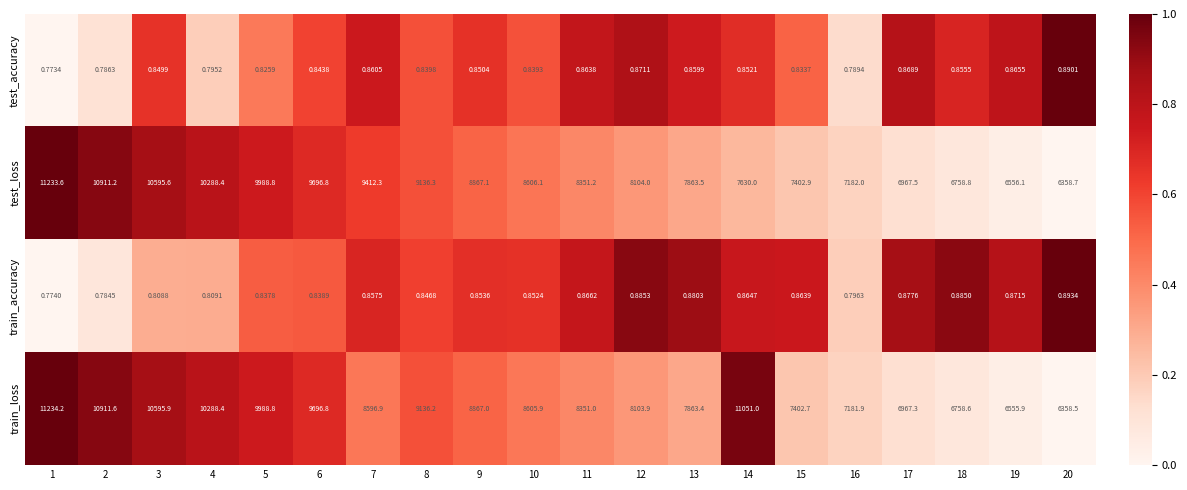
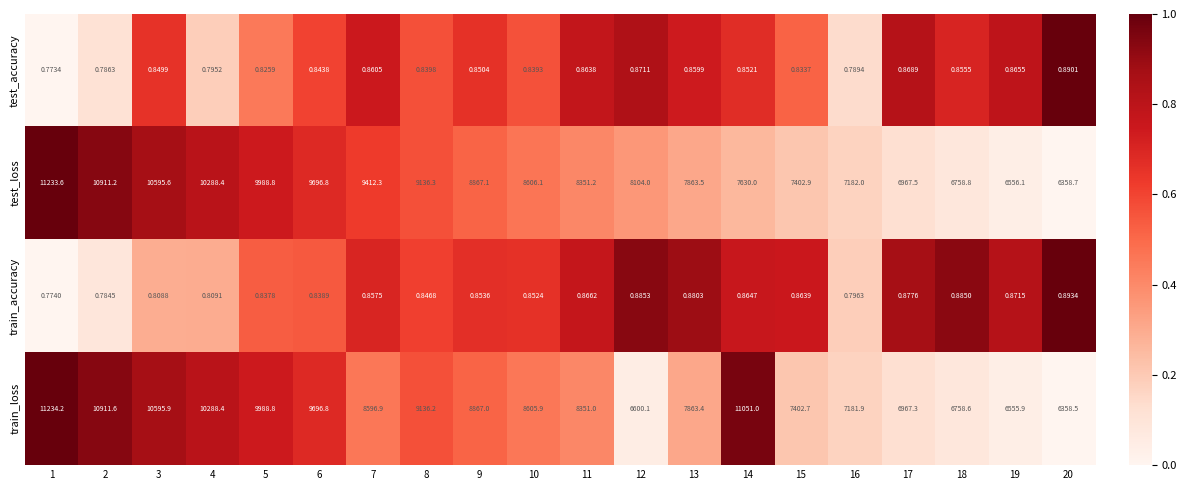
  {
    "test_accuracy": {
      "1": 0.7734,
      "2": 0.7863,
      "3": 0.8499,
      "4": 0.7952,
      "5": 0.8259,
      "6": 0.8438,
      "7": 0.8605,
      "8": 0.8398,
      "9": 0.8504,
      "10": 0.8393,
      "11": 0.8638,
      "12": 0.8711,
      "13": 0.8599,
      "14": 0.8521,
      "15": 0.8337,
      "16": 0.7894,
      "17": 0.8689,
      "18": 0.8555,
      "19": 0.8655,
      "20": 0.8901
    },
    "test_loss": {
      "1": 11233.6,
      "2": 10911.2,
      "3": 10595.6,
      "4": 10288.4,
      "5": 9988.8,
      "6": 9696.8,
      "7": 9412.3,
      "8": 9136.3,
      "9": 8867.1,
      "10": 8606.1,
      "11": 8351.2,
      "12": 8104.0,
      "13": 7863.5,
      "14": 7630.0,
      "15": 7402.9,
      "16": 7182.0,
      "17": 6967.5,
      "18": 6758.8,
      "19": 6556.1,
      "20": 6358.7
    },
    "train_accuracy": {
      "1": 0.7740,
      "2": 0.7845,
      "3": 0.8088,
      "4": 0.8091,
      "5": 0.8378,
      "6": 0.8389,
      "7": 0.8575,
      "8": 0.8468,
      "9": 0.8536,
      "10": 0.8524,
      "11": 0.8662,
      "12": 0.8853,
      "13": 0.8803,
      "14": 0.8647,
      "15": 0.8639,
      "16": 0.7963,
      "17": 0.8776,
      "18": 0.8850,
      "19": 0.8715,
      "20": 0.8934
    },
    "train_loss": {
      "1": 11234.2,
      "2": 10911.6,
      "3": 10595.9,
      "4": 10288.4,
      "5": 9988.8,
      "6": 9696.8,
      "7": 8596.9,
      "8": 9136.2,
      "9": 8867.0,
      "10": 8605.9,
      "11": 8351.0,
-     "12": 8103.9,
+     "12": 6600.1,
      "13": 7863.4,
      "14": 11051.0,
      "15": 7402.7,
      "16": 7181.9,
      "17": 6967.3,
      "18": 6758.6,
      "19": 6555.9,
      "20": 6358.5
    }
  }
